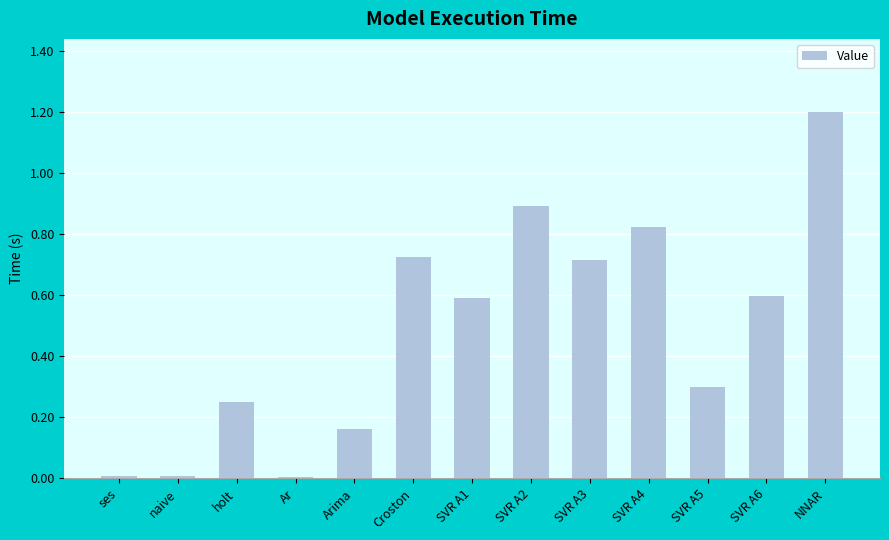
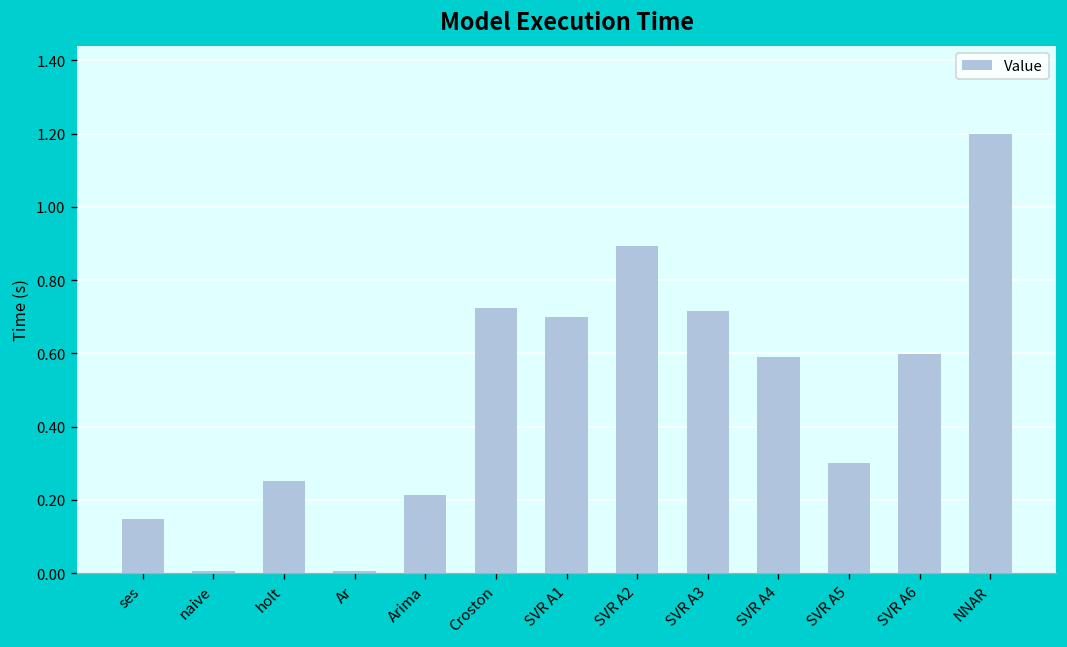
  {
-   "ses": 0.01,
+   "ses": 0.15,
    "holt": 0.25,
-   "Arima": 0.16,
+   "Arima": 0.21,
    "Croston": 0.73,
-   "SVR A1": 0.59,
+   "SVR A1": 0.70,
    "SVR A2": 0.89,
    "SVR A3": 0.72,
-   "SVR A4": 0.83,
+   "SVR A4": 0.59,
    "SVR A5": 0.30,
    "SVR A6": 0.60,
    "NNAR": 1.20
  }
